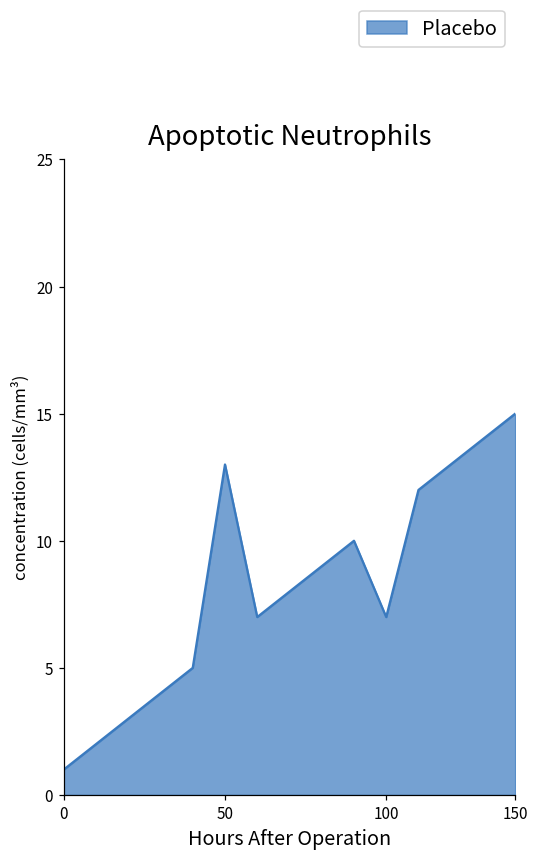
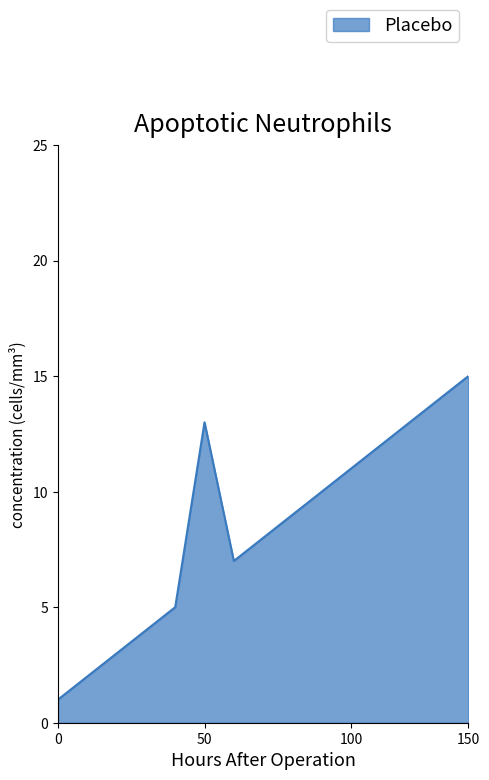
  {
    "0": 1,
    "50": 13,
-   "100": 7,
+   "100": 11,
    "150": 15
  }
